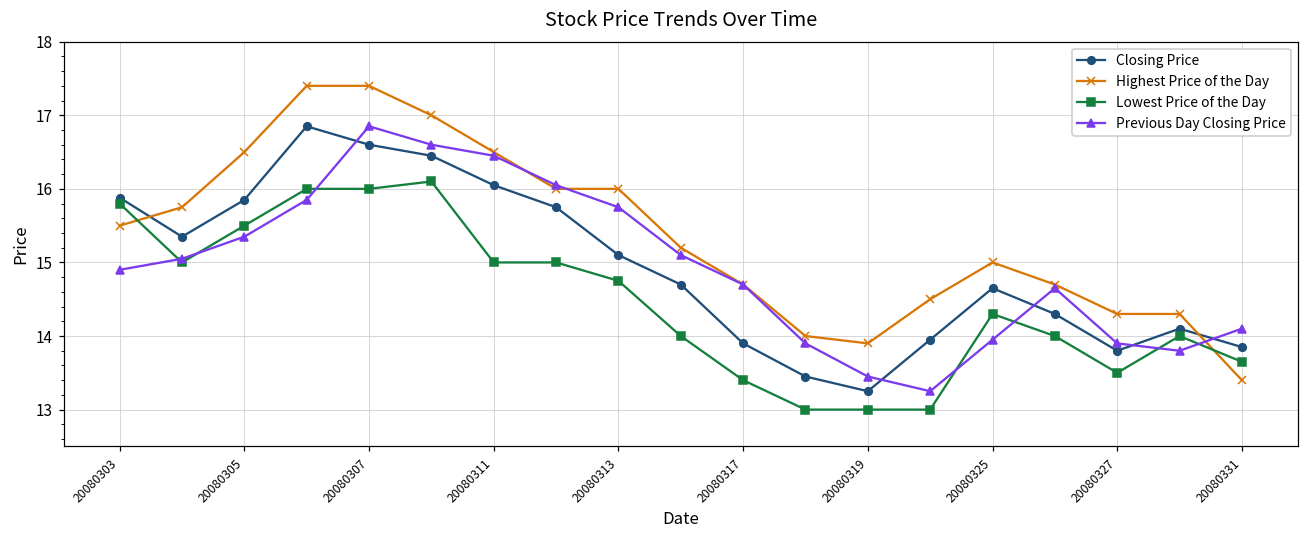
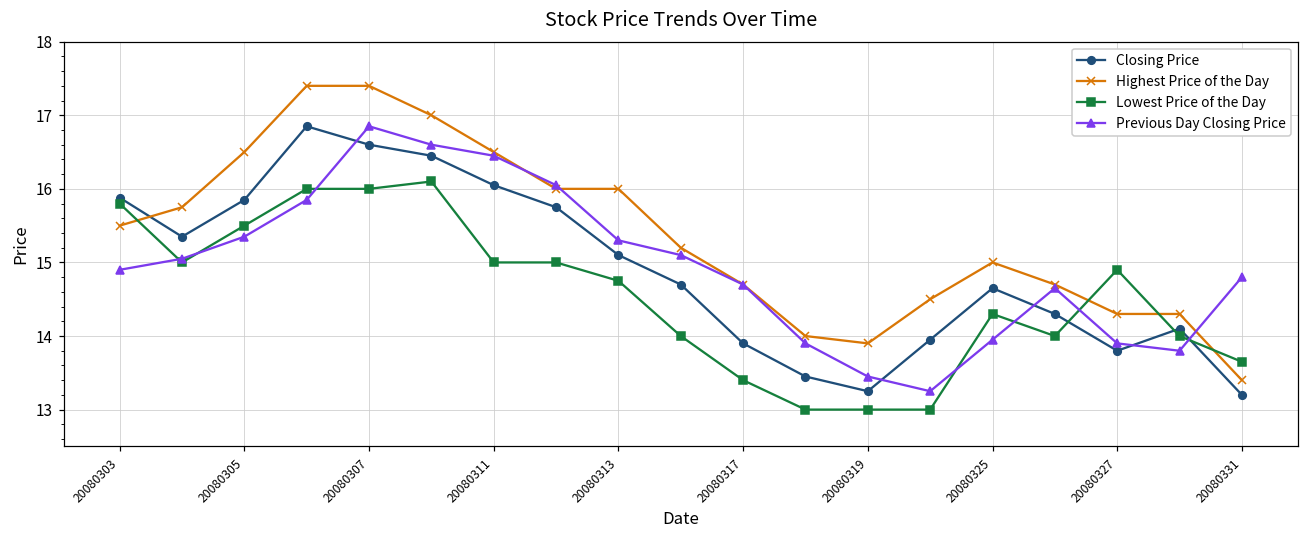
  {
    "Closing Price": {
      "20080303": 15.9,
      "20080305": 15.9,
      "20080307": 16.6,
      "20080311": 16.1,
      "20080313": 15.1,
      "20080317": 13.9,
      "20080319": 13.3,
      "20080325": 14.7,
      "20080327": 13.8,
-     "20080331": 13.9
+     "20080331": 13.2
    },
    "Highest Price of the Day": {
      "20080303": 15.5,
      "20080305": 16.5,
      "20080307": 17.4,
      "20080311": 16.5,
      "20080313": 16.0,
      "20080319": 13.9,
      "20080325": 15.0,
      "20080327": 14.3,
      "20080331": 13.4
    },
    "Lowest Price of the Day": {
      "20080303": 15.8,
      "20080305": 15.5,
      "20080307": 16.0,
      "20080311": 15.0,
      "20080313": 14.8,
      "20080317": 13.4,
      "20080319": 13.0,
      "20080325": 14.3,
-     "20080327": 13.5,
+     "20080327": 14.9,
      "20080331": 13.7
    },
    "Previous Day Closing Price": {
      "20080303": 14.9,
      "20080305": 15.4,
      "20080307": 16.9,
      "20080311": 16.5,
-     "20080313": 15.8,
+     "20080313": 15.3,
      "20080319": 13.5,
      "20080325": 14.0,
      "20080327": 13.9,
-     "20080331": 14.1
+     "20080331": 14.8
    }
  }
